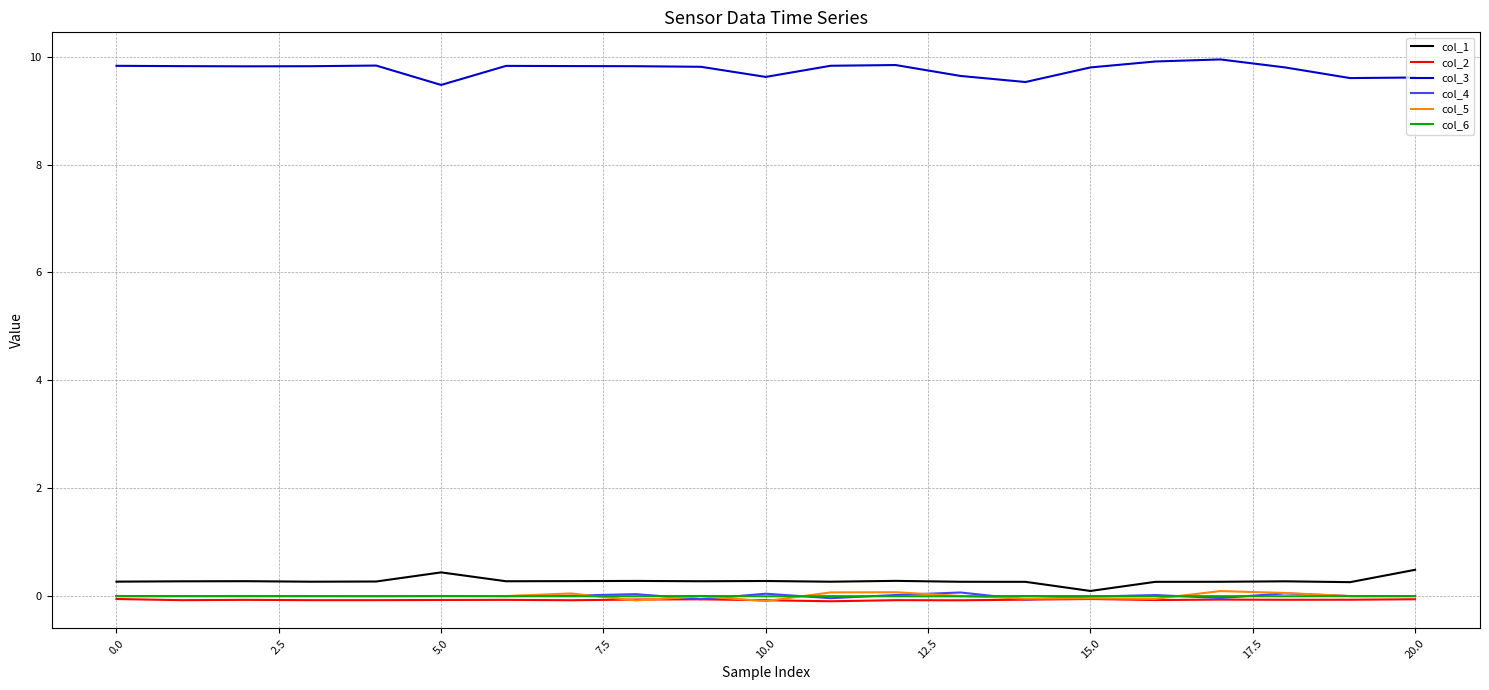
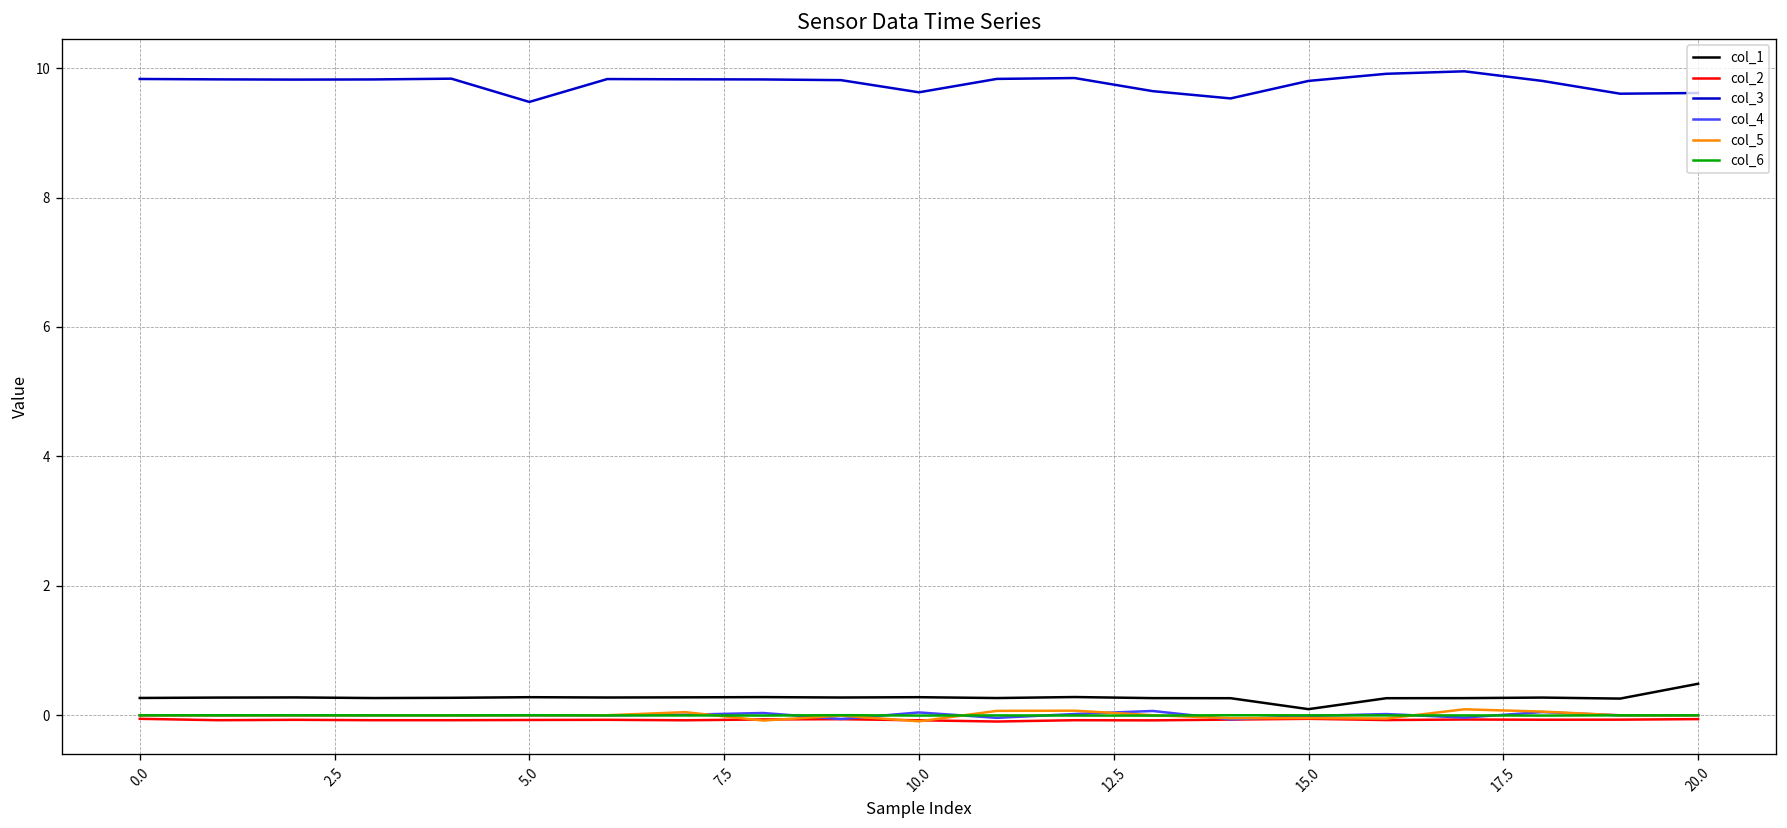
  {
    "col_1": {
      "0.0": 0.3,
-     "5.0": 0.4,
+     "5.0": 0.3,
      "10.0": 0.3,
      "15.0": 0.1,
      "20.0": 0.5
    },
    "col_2": {
      "0.0": -0.1,
      "5.0": -0.1,
      "20.0": -0.1
    },
    "col_3": {
      "0.0": 9.8,
      "5.0": 9.5,
      "10.0": 9.6,
      "15.0": 9.8
    },
    "col_4": {
      "10.0": 0.0
    },
    "col_6": {
      "10.0": 0.0
    }
  }
